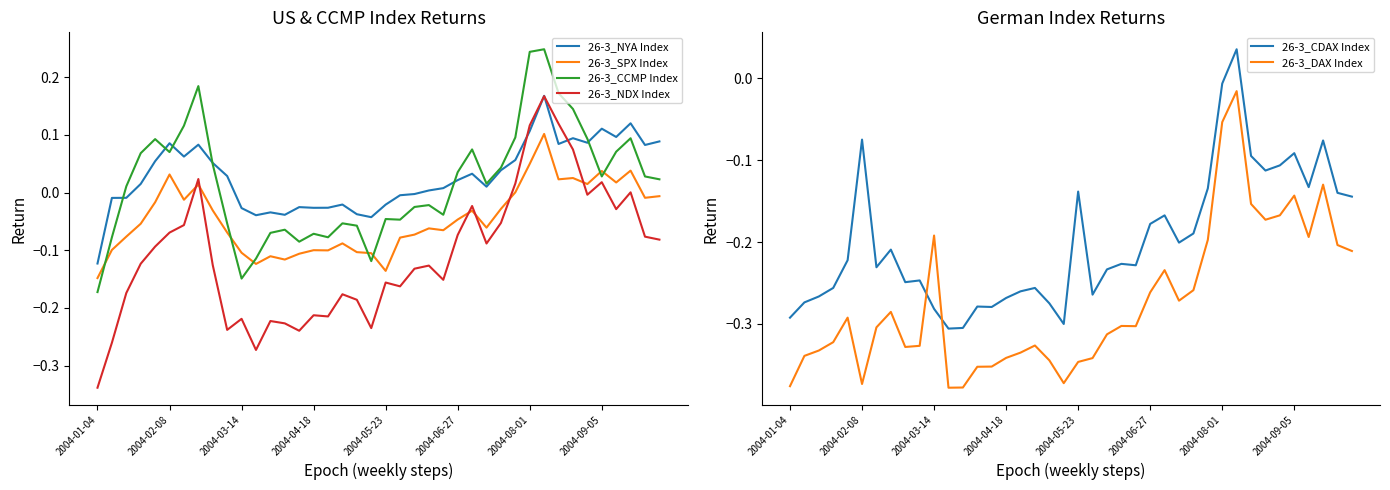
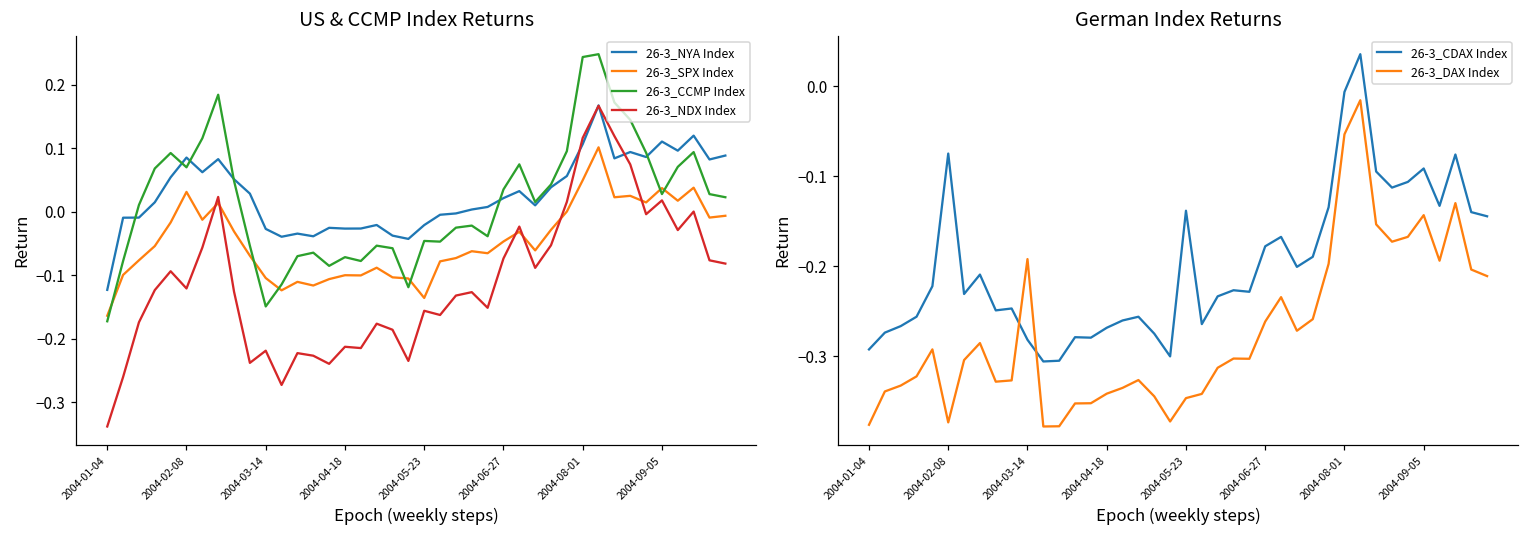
  {
    "US & CCMP Index Returns": {
      "26-3_NYA Index": {
        "2004-01-04": -0.12,
        "2004-02-08": 0.09,
        "2004-03-14": -0.03,
        "2004-04-18": -0.03,
        "2004-05-23": -0.02,
        "2004-06-27": 0.02,
        "2004-08-01": 0.11,
        "2004-09-05": 0.11
      },
      "26-3_SPX Index": {
-       "2004-01-04": -0.15,
+       "2004-01-04": -0.16,
        "2004-02-08": 0.03,
        "2004-03-14": -0.10,
        "2004-04-18": -0.10,
        "2004-05-23": -0.14,
        "2004-06-27": -0.05,
        "2004-08-01": 0.05,
        "2004-09-05": 0.04
      },
      "26-3_CCMP Index": {
        "2004-01-04": -0.17,
        "2004-02-08": 0.07,
        "2004-03-14": -0.15,
        "2004-04-18": -0.07,
        "2004-05-23": -0.05,
        "2004-06-27": 0.04,
        "2004-08-01": 0.24,
        "2004-09-05": 0.03
      },
      "26-3_NDX Index": {
        "2004-01-04": -0.34,
-       "2004-02-08": -0.07,
+       "2004-02-08": -0.12,
        "2004-03-14": -0.22,
        "2004-04-18": -0.21,
        "2004-05-23": -0.16,
        "2004-06-27": -0.07,
        "2004-08-01": 0.12,
        "2004-09-05": 0.02
      }
    },
    "German Index Returns": {
      "26-3_CDAX Index": {
        "2004-01-04": -0.29,
        "2004-02-08": -0.07,
        "2004-03-14": -0.28,
        "2004-04-18": -0.27,
        "2004-05-23": -0.14,
        "2004-06-27": -0.18,
        "2004-08-01": -0.01,
        "2004-09-05": -0.09
      },
      "26-3_DAX Index": {
        "2004-01-04": -0.38,
        "2004-02-08": -0.37,
        "2004-03-14": -0.19,
        "2004-04-18": -0.34,
        "2004-05-23": -0.35,
        "2004-06-27": -0.26,
        "2004-08-01": -0.05,
        "2004-09-05": -0.14
      }
    }
  }
